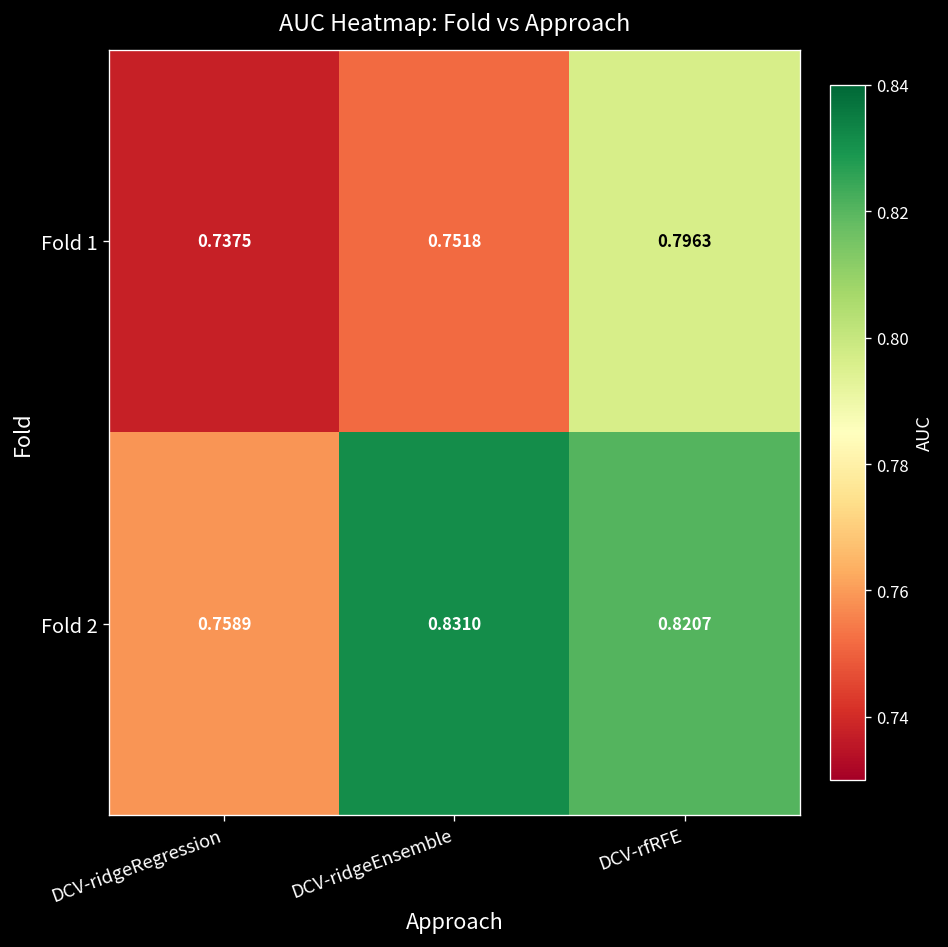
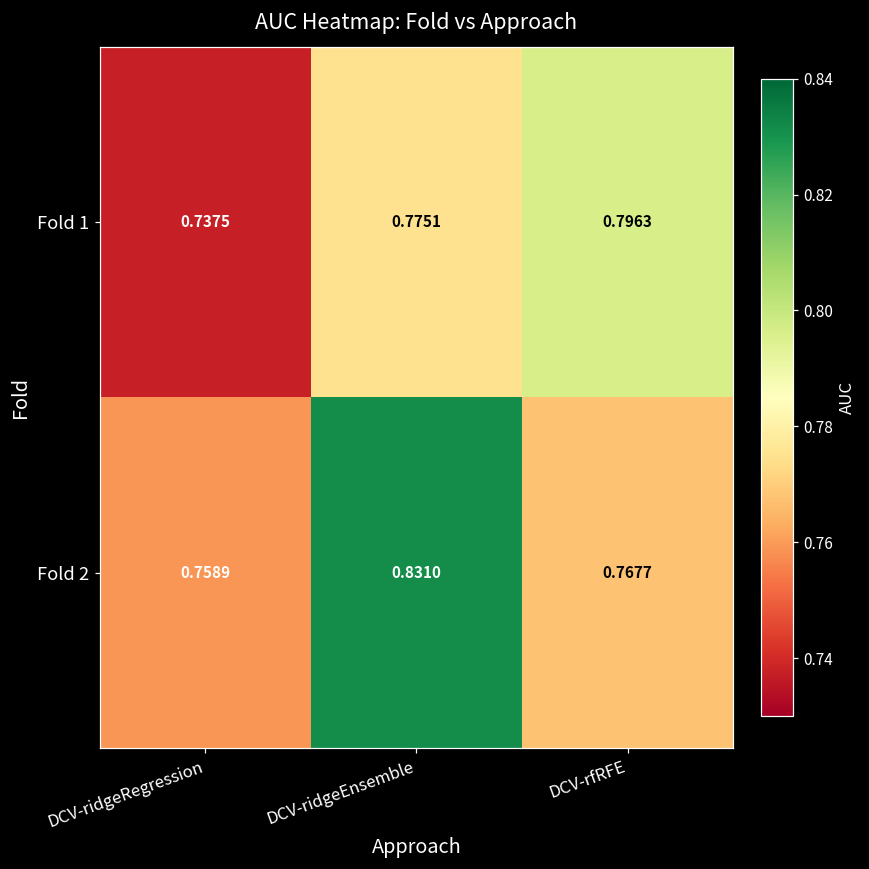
  {
    "Fold 1": {
      "DCV-ridgeRegression": 0.7375,
-     "DCV-ridgeEnsemble": 0.7518,
+     "DCV-ridgeEnsemble": 0.7751,
      "DCV-rfRFE": 0.7963
    },
    "Fold 2": {
      "DCV-ridgeRegression": 0.7589,
      "DCV-ridgeEnsemble": 0.8310,
-     "DCV-rfRFE": 0.8207
+     "DCV-rfRFE": 0.7677
    }
  }
